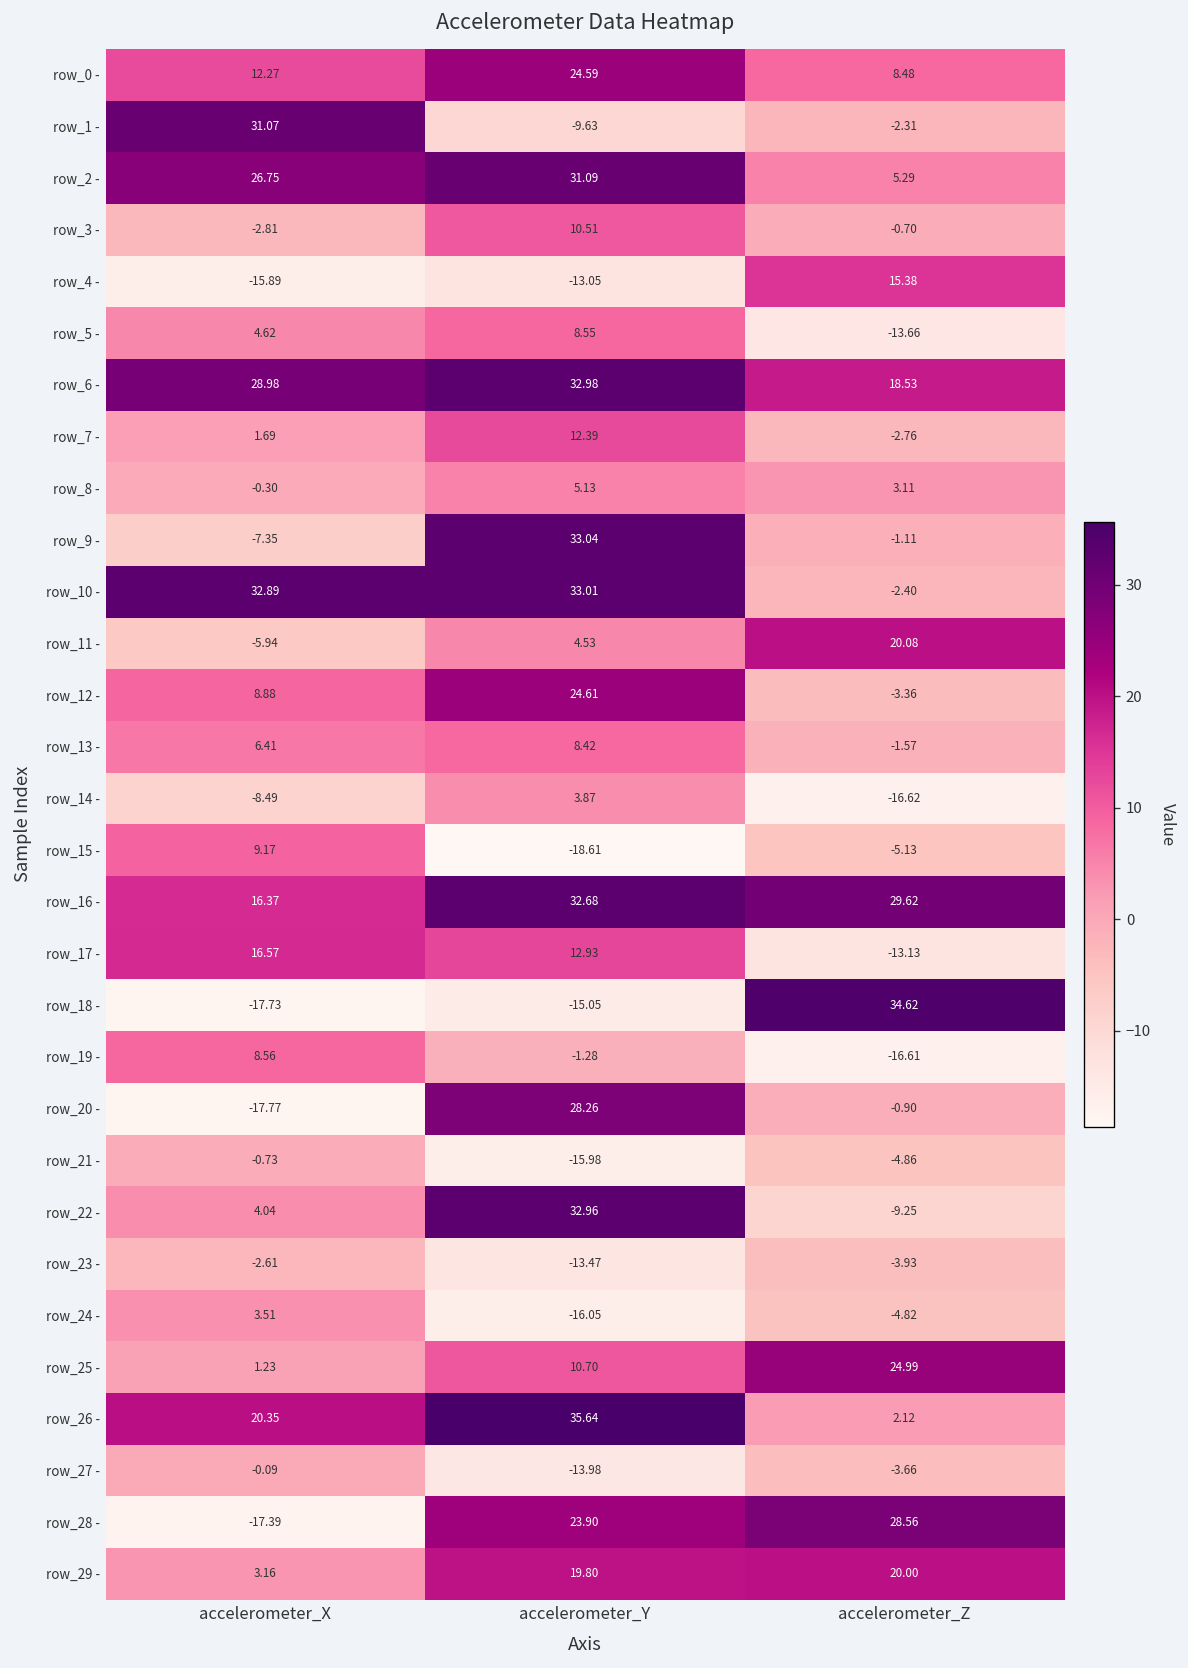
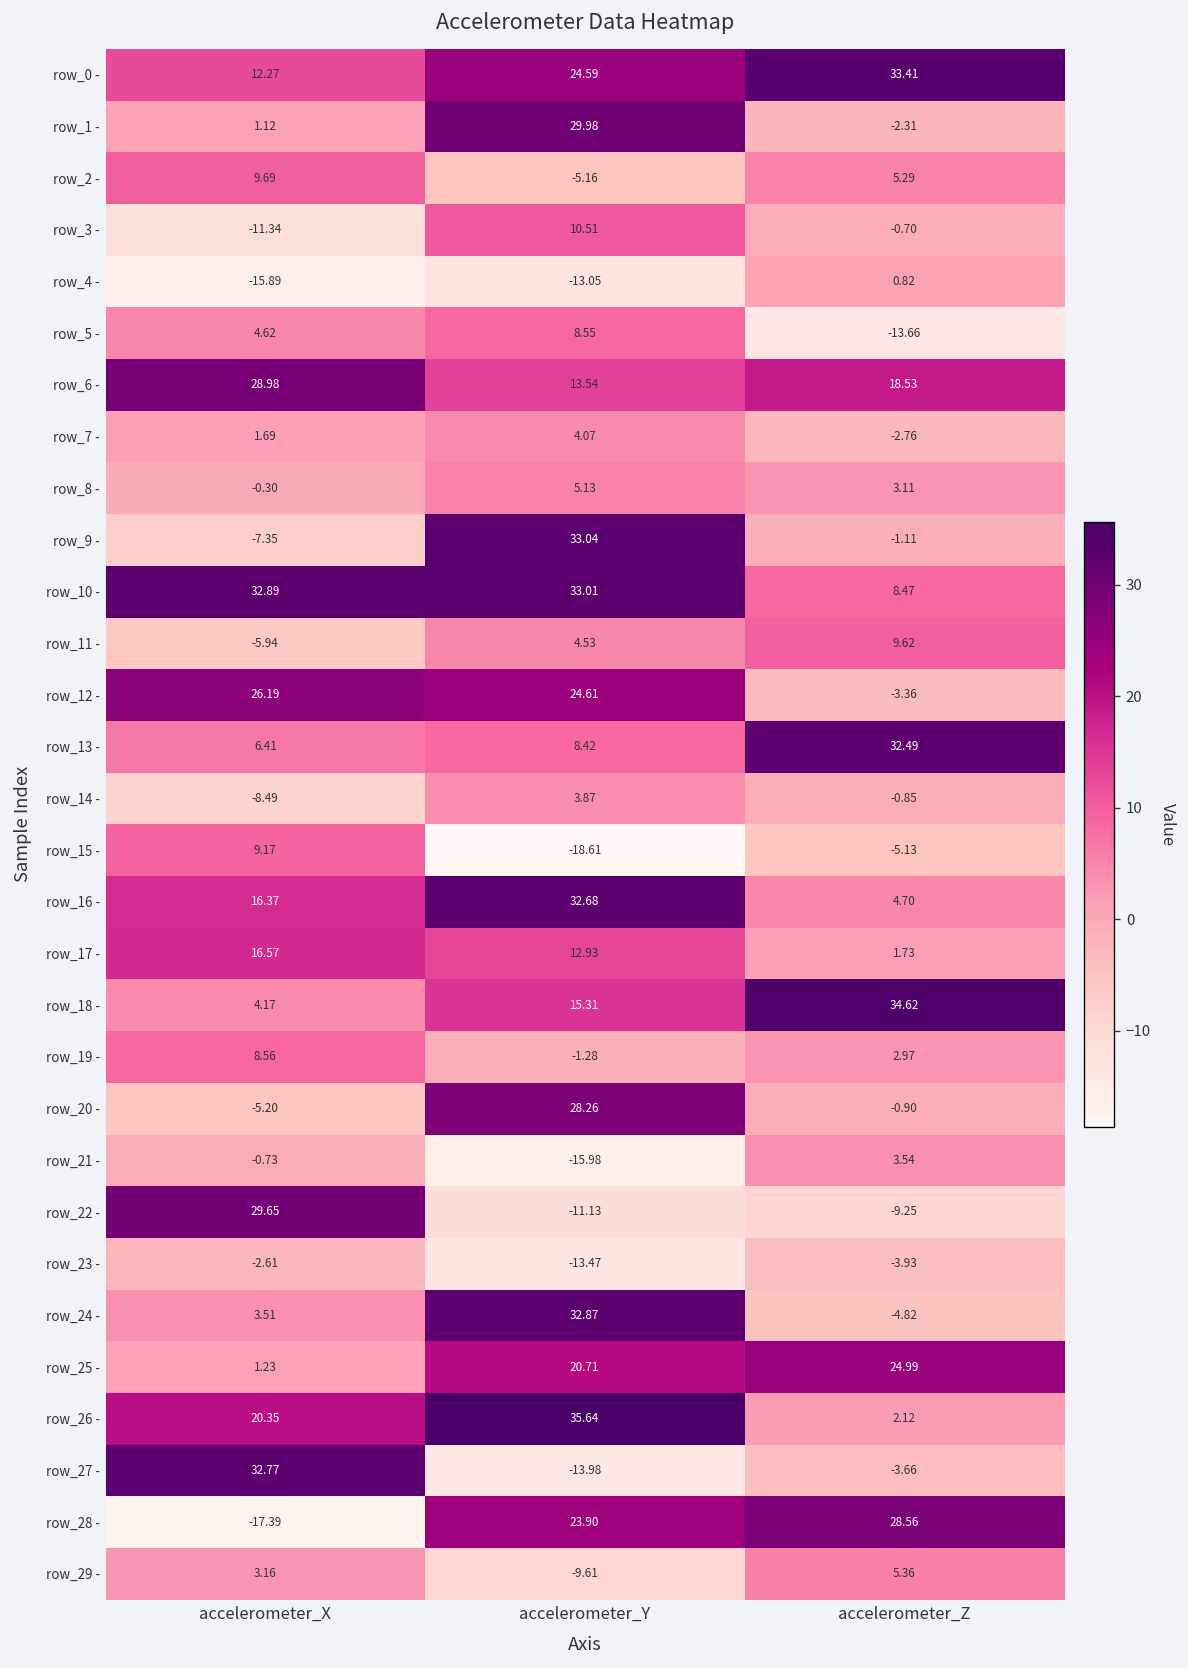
  {
    "row_0 -": {
      "accelerometer_X": 12.27,
      "accelerometer_Y": 24.59,
-     "accelerometer_Z": 8.48
+     "accelerometer_Z": 33.41
    },
    "row_1 -": {
-     "accelerometer_X": 31.07,
-     "accelerometer_Y": -9.63,
+     "accelerometer_X": 1.12,
+     "accelerometer_Y": 29.98,
      "accelerometer_Z": -2.31
    },
    "row_2 -": {
-     "accelerometer_X": 26.75,
-     "accelerometer_Y": 31.09,
+     "accelerometer_X": 9.69,
+     "accelerometer_Y": -5.16,
      "accelerometer_Z": 5.29
    },
    "row_3 -": {
-     "accelerometer_X": -2.81,
+     "accelerometer_X": -11.34,
      "accelerometer_Y": 10.51,
      "accelerometer_Z": -0.70
    },
    "row_4 -": {
      "accelerometer_X": -15.89,
      "accelerometer_Y": -13.05,
-     "accelerometer_Z": 15.38
+     "accelerometer_Z": 0.82
    },
    "row_5 -": {
      "accelerometer_X": 4.62,
      "accelerometer_Y": 8.55,
      "accelerometer_Z": -13.66
    },
    "row_6 -": {
      "accelerometer_X": 28.98,
-     "accelerometer_Y": 32.98,
+     "accelerometer_Y": 13.54,
      "accelerometer_Z": 18.53
    },
    "row_7 -": {
      "accelerometer_X": 1.69,
-     "accelerometer_Y": 12.39,
+     "accelerometer_Y": 4.07,
      "accelerometer_Z": -2.76
    },
    "row_8 -": {
      "accelerometer_X": -0.30,
      "accelerometer_Y": 5.13,
      "accelerometer_Z": 3.11
    },
    "row_9 -": {
      "accelerometer_X": -7.35,
      "accelerometer_Y": 33.04,
      "accelerometer_Z": -1.11
    },
    "row_10 -": {
      "accelerometer_X": 32.89,
      "accelerometer_Y": 33.01,
-     "accelerometer_Z": -2.40
+     "accelerometer_Z": 8.47
    },
    "row_11 -": {
      "accelerometer_X": -5.94,
      "accelerometer_Y": 4.53,
-     "accelerometer_Z": 20.08
+     "accelerometer_Z": 9.62
    },
    "row_12 -": {
-     "accelerometer_X": 8.88,
+     "accelerometer_X": 26.19,
      "accelerometer_Y": 24.61,
      "accelerometer_Z": -3.36
    },
    "row_13 -": {
      "accelerometer_X": 6.41,
      "accelerometer_Y": 8.42,
-     "accelerometer_Z": -1.57
+     "accelerometer_Z": 32.49
    },
    "row_14 -": {
      "accelerometer_X": -8.49,
      "accelerometer_Y": 3.87,
-     "accelerometer_Z": -16.62
+     "accelerometer_Z": -0.85
    },
    "row_15 -": {
      "accelerometer_X": 9.17,
      "accelerometer_Y": -18.61,
      "accelerometer_Z": -5.13
    },
    "row_16 -": {
      "accelerometer_X": 16.37,
      "accelerometer_Y": 32.68,
-     "accelerometer_Z": 29.62
+     "accelerometer_Z": 4.70
    },
    "row_17 -": {
      "accelerometer_X": 16.57,
      "accelerometer_Y": 12.93,
-     "accelerometer_Z": -13.13
+     "accelerometer_Z": 1.73
    },
    "row_18 -": {
-     "accelerometer_X": -17.73,
-     "accelerometer_Y": -15.05,
+     "accelerometer_X": 4.17,
+     "accelerometer_Y": 15.31,
      "accelerometer_Z": 34.62
    },
    "row_19 -": {
      "accelerometer_X": 8.56,
      "accelerometer_Y": -1.28,
-     "accelerometer_Z": -16.61
+     "accelerometer_Z": 2.97
    },
    "row_20 -": {
-     "accelerometer_X": -17.77,
+     "accelerometer_X": -5.20,
      "accelerometer_Y": 28.26,
      "accelerometer_Z": -0.90
    },
    "row_21 -": {
      "accelerometer_X": -0.73,
      "accelerometer_Y": -15.98,
-     "accelerometer_Z": -4.86
+     "accelerometer_Z": 3.54
    },
    "row_22 -": {
-     "accelerometer_X": 4.04,
-     "accelerometer_Y": 32.96,
+     "accelerometer_X": 29.65,
+     "accelerometer_Y": -11.13,
      "accelerometer_Z": -9.25
    },
    "row_23 -": {
      "accelerometer_X": -2.61,
      "accelerometer_Y": -13.47,
      "accelerometer_Z": -3.93
    },
    "row_24 -": {
      "accelerometer_X": 3.51,
-     "accelerometer_Y": -16.05,
+     "accelerometer_Y": 32.87,
      "accelerometer_Z": -4.82
    },
    "row_25 -": {
      "accelerometer_X": 1.23,
-     "accelerometer_Y": 10.70,
+     "accelerometer_Y": 20.71,
      "accelerometer_Z": 24.99
    },
    "row_26 -": {
      "accelerometer_X": 20.35,
      "accelerometer_Y": 35.64,
      "accelerometer_Z": 2.12
    },
    "row_27 -": {
-     "accelerometer_X": -0.09,
+     "accelerometer_X": 32.77,
      "accelerometer_Y": -13.98,
      "accelerometer_Z": -3.66
    },
    "row_28 -": {
      "accelerometer_X": -17.39,
      "accelerometer_Y": 23.90,
      "accelerometer_Z": 28.56
    },
    "row_29 -": {
      "accelerometer_X": 3.16,
-     "accelerometer_Y": 19.80,
-     "accelerometer_Z": 20.00
+     "accelerometer_Y": -9.61,
+     "accelerometer_Z": 5.36
    }
  }
